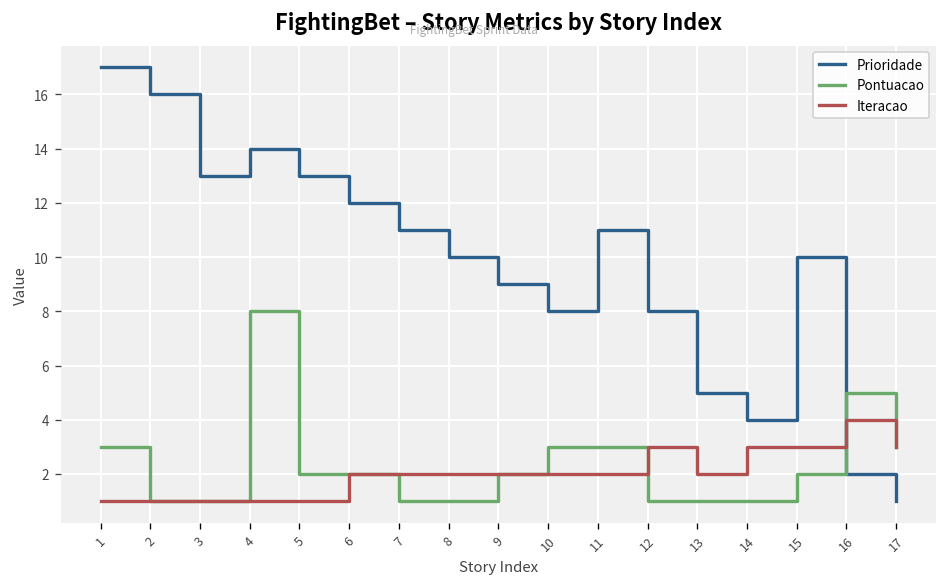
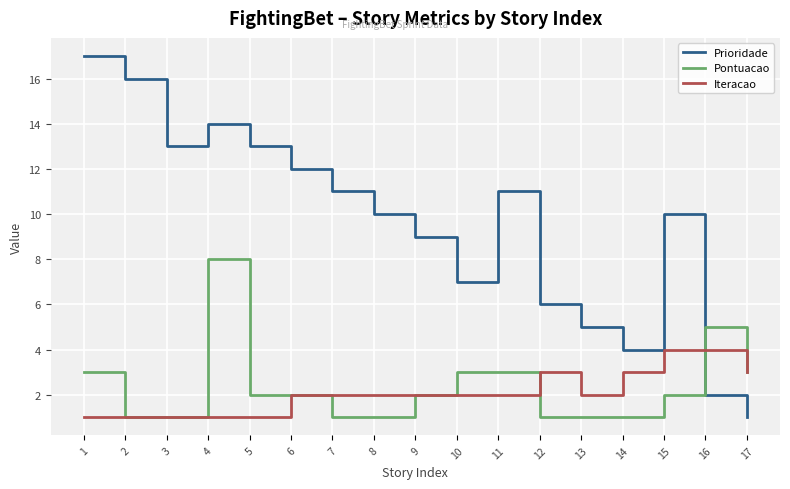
  {
    "Prioridade": {
      "1": 17,
      "2": 16,
      "3": 13,
      "4": 14,
      "5": 13,
      "6": 12,
      "7": 11,
      "8": 10,
      "9": 9,
-     "10": 8,
+     "10": 7,
      "11": 11,
-     "12": 8,
+     "12": 6,
      "13": 5,
      "14": 4,
      "15": 10,
      "16": 2,
      "17": 1
    },
    "Pontuacao": {
      "1": 3,
      "4": 8,
      "5": 2,
      "7": 1,
      "8": 1,
      "10": 3,
      "11": 3,
      "12": 1,
      "13": 1,
      "14": 1,
      "15": 2,
      "16": 5
    },
    "Iteracao": {
      "1": 1,
      "4": 1,
      "5": 1,
      "7": 2,
      "8": 2,
      "10": 2,
      "11": 2,
      "12": 3,
      "13": 2,
      "14": 3,
-     "15": 3,
+     "15": 4,
      "16": 4
    }
  }
